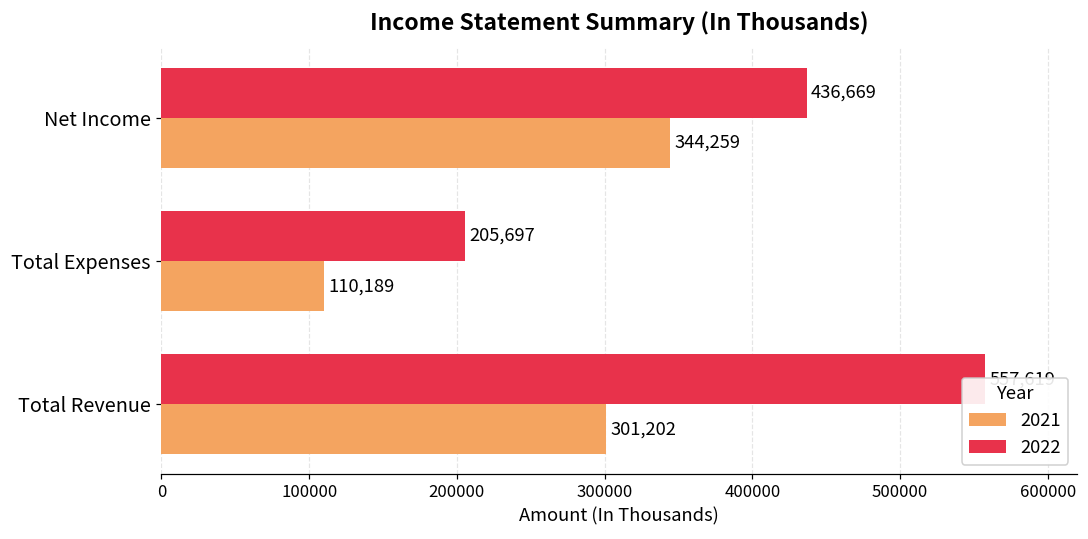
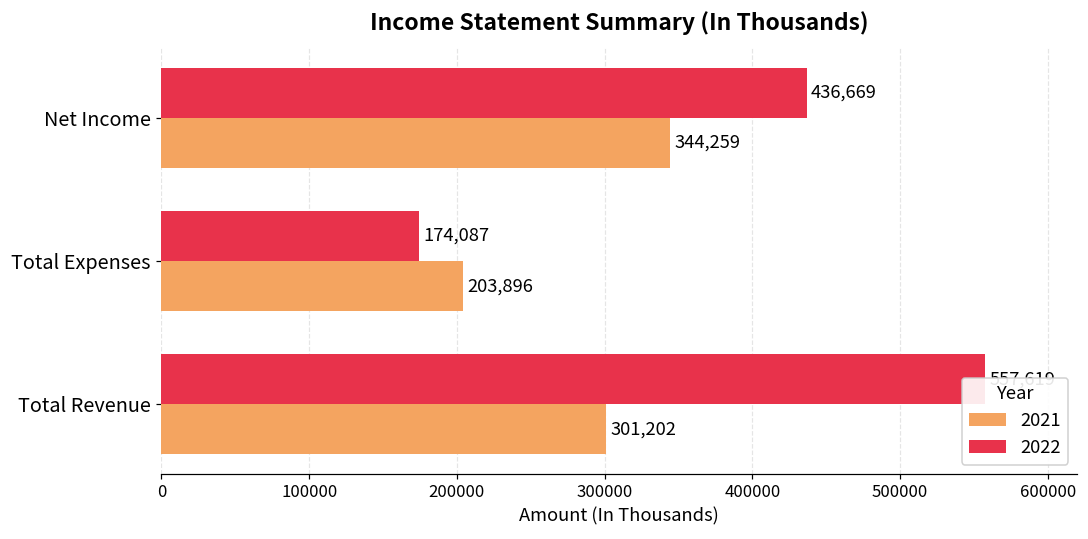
  {
    "2021": {
      "Net Income": "344,259",
-     "Total Expenses": "110,189",
+     "Total Expenses": "203,896",
      "Total Revenue": "301,202"
    },
    "2022": {
      "Net Income": "436,669",
-     "Total Expenses": "205,697"
+     "Total Expenses": "174,087"
    }
  }
